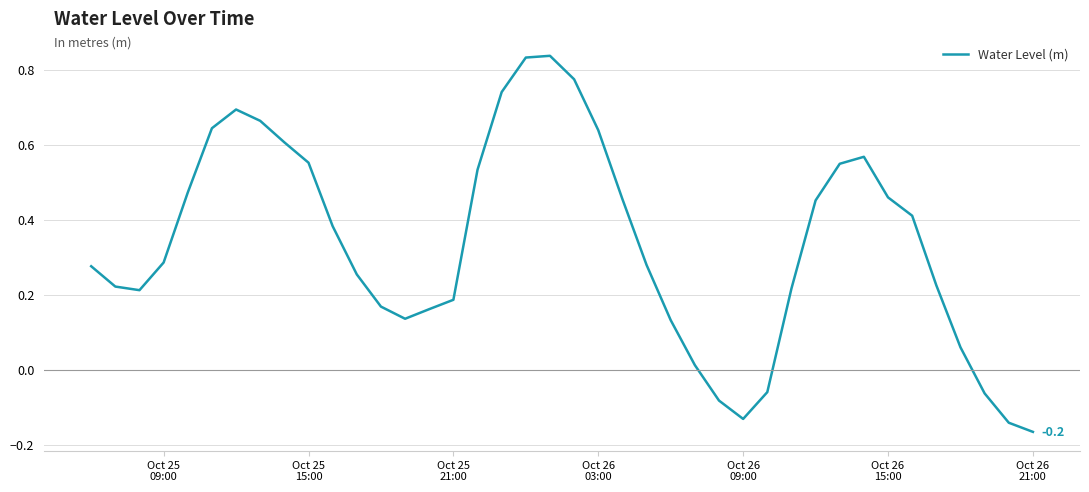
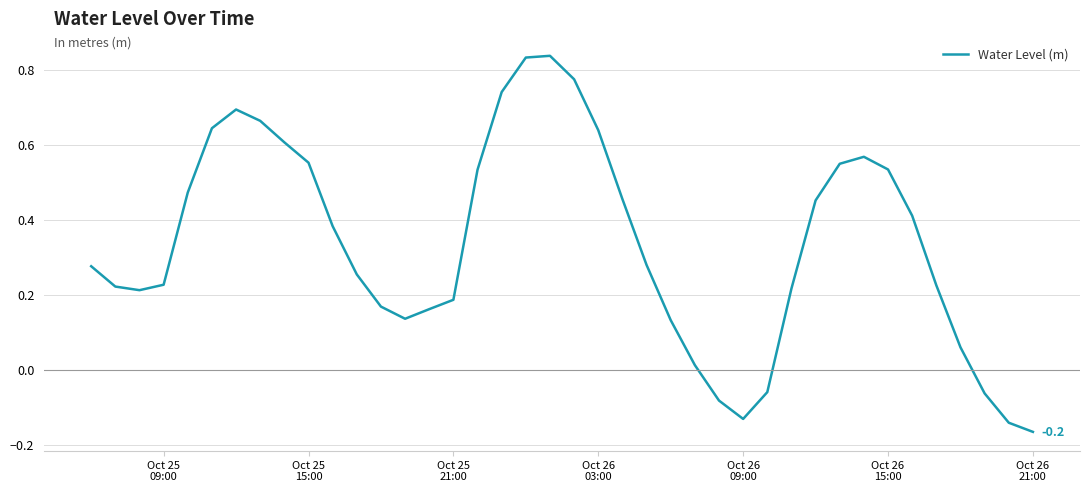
  {
-   "Oct 25 09:00": 0.29,
+   "Oct 25 09:00": 0.23,
    "Oct 25 15:00": 0.55,
    "Oct 25 21:00": 0.19,
    "Oct 26 03:00": 0.64,
    "Oct 26 09:00": -0.13,
-   "Oct 26 15:00": 0.46
+   "Oct 26 15:00": 0.53
  }
